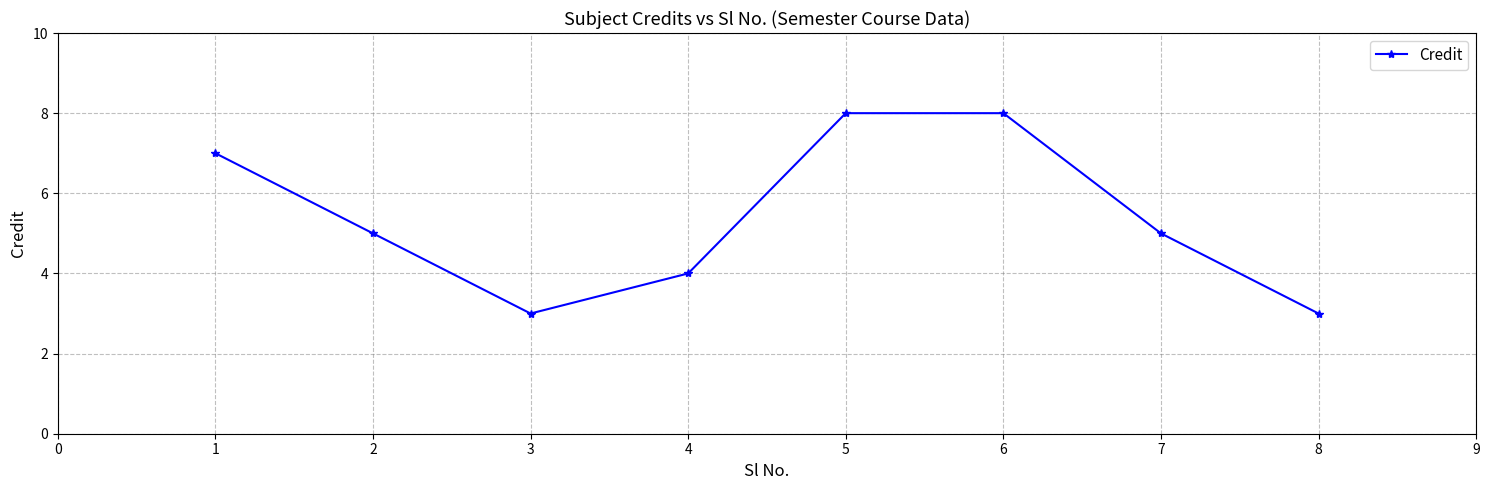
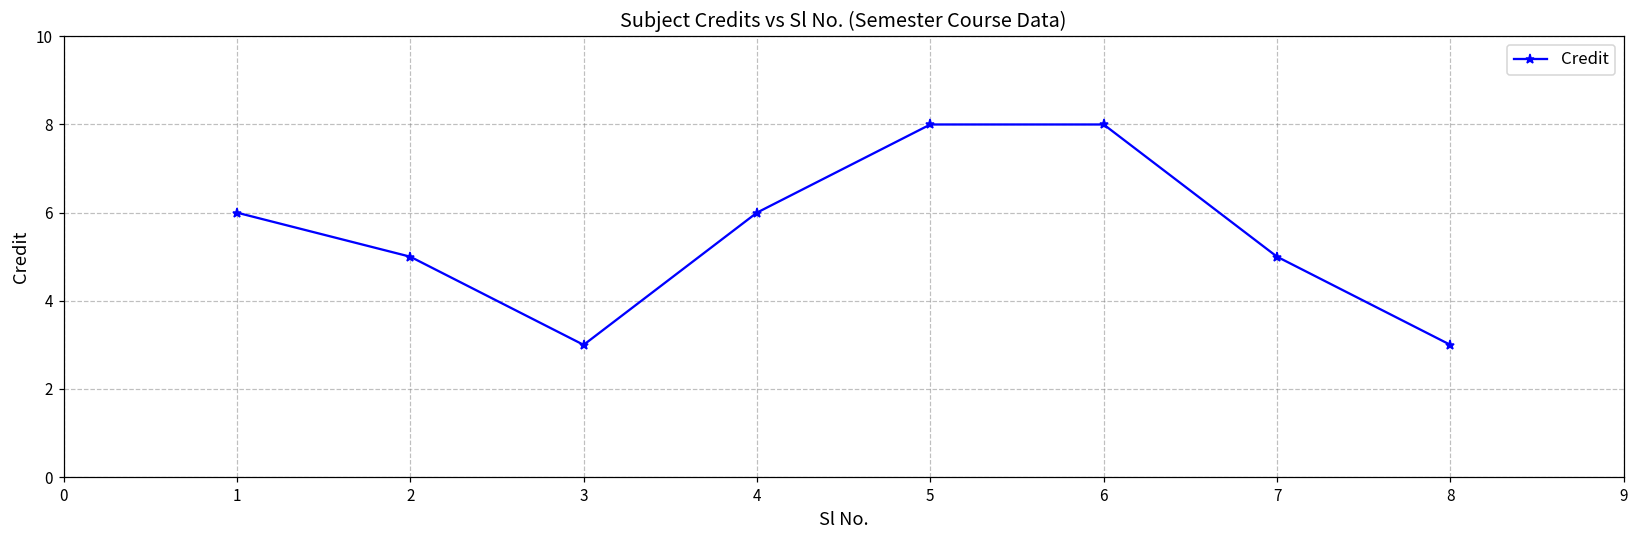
  {
-   "1": 7,
+   "1": 6,
    "2": 5,
    "3": 3,
-   "4": 4,
+   "4": 6,
    "5": 8,
    "6": 8,
    "7": 5,
    "8": 3
  }
